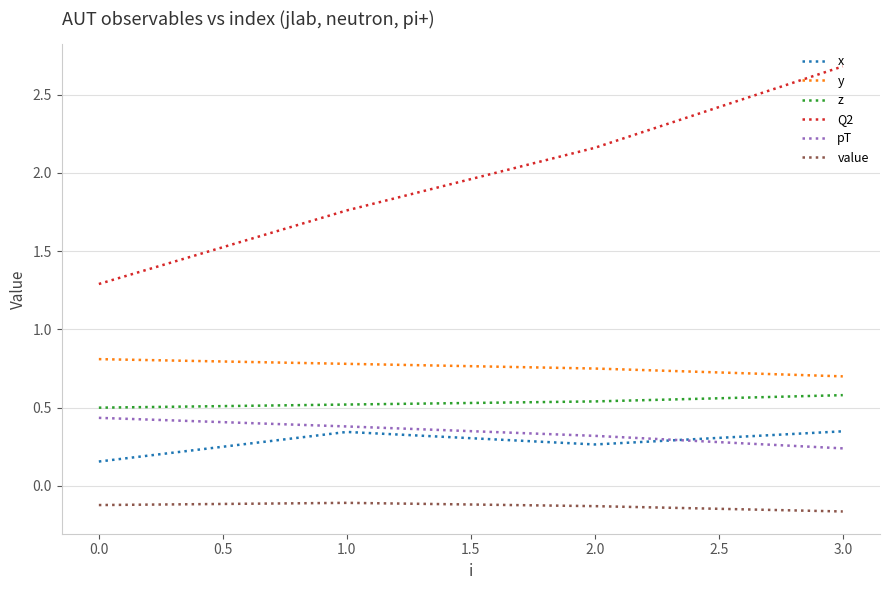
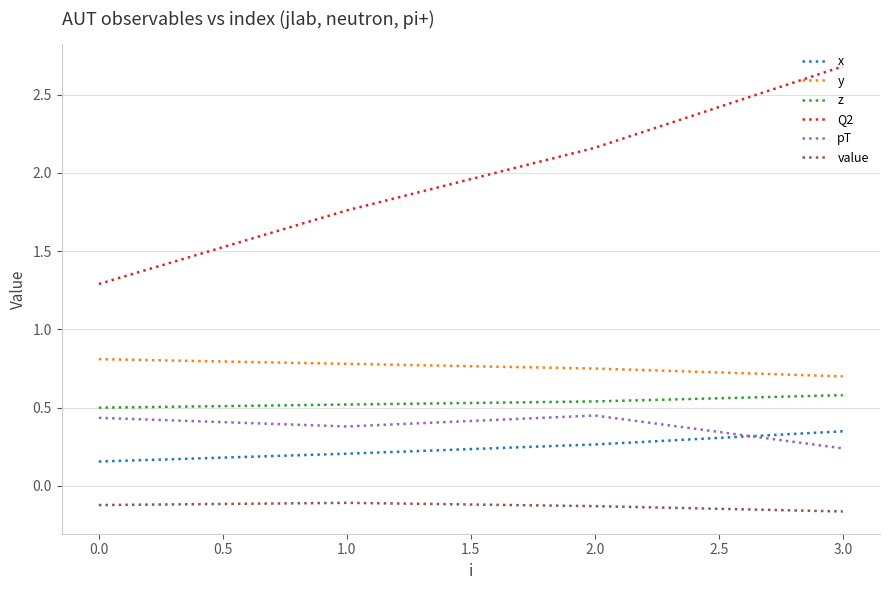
  {
    "x": {
      "0.0": 0.16,
-     "1.0": 0.35,
+     "1.0": 0.21,
      "2.0": 0.27,
      "3.0": 0.35
    },
    "y": {
      "0.0": 0.81,
      "1.0": 0.78,
      "2.0": 0.75,
      "3.0": 0.70
    },
    "z": {
      "0.0": 0.50,
      "1.0": 0.52,
      "2.0": 0.54,
      "3.0": 0.58
    },
    "Q2": {
      "0.0": 1.29,
      "1.0": 1.76,
      "2.0": 2.16,
      "3.0": 2.68
    },
    "pT": {
      "0.0": 0.44,
      "1.0": 0.38,
-     "2.0": 0.32,
+     "2.0": 0.45,
      "3.0": 0.24
    },
    "value": {
      "0.0": -0.12,
      "1.0": -0.11,
      "2.0": -0.13,
      "3.0": -0.16
    }
  }
